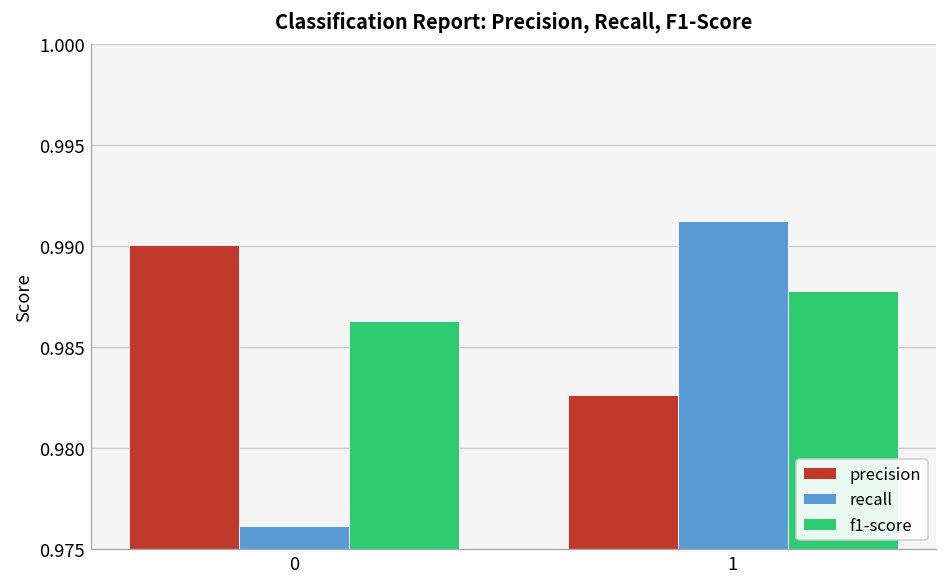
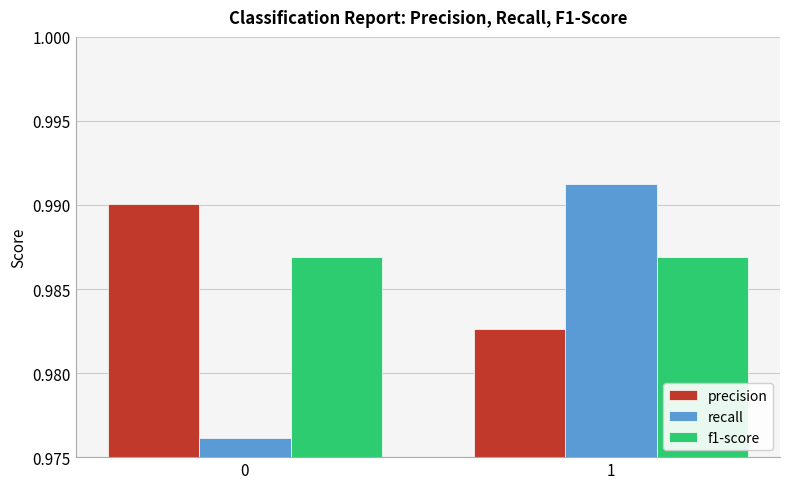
  {
    "precision": {
      "0": 0.9901,
      "1": 0.9826
    },
    "recall": {
      "0": 0.9761,
      "1": 0.9912
    },
    "f1-score": {
-     "0": 0.9863,
-     "1": 0.9878
+     "0": 0.9869,
+     "1": 0.9869
    }
  }
